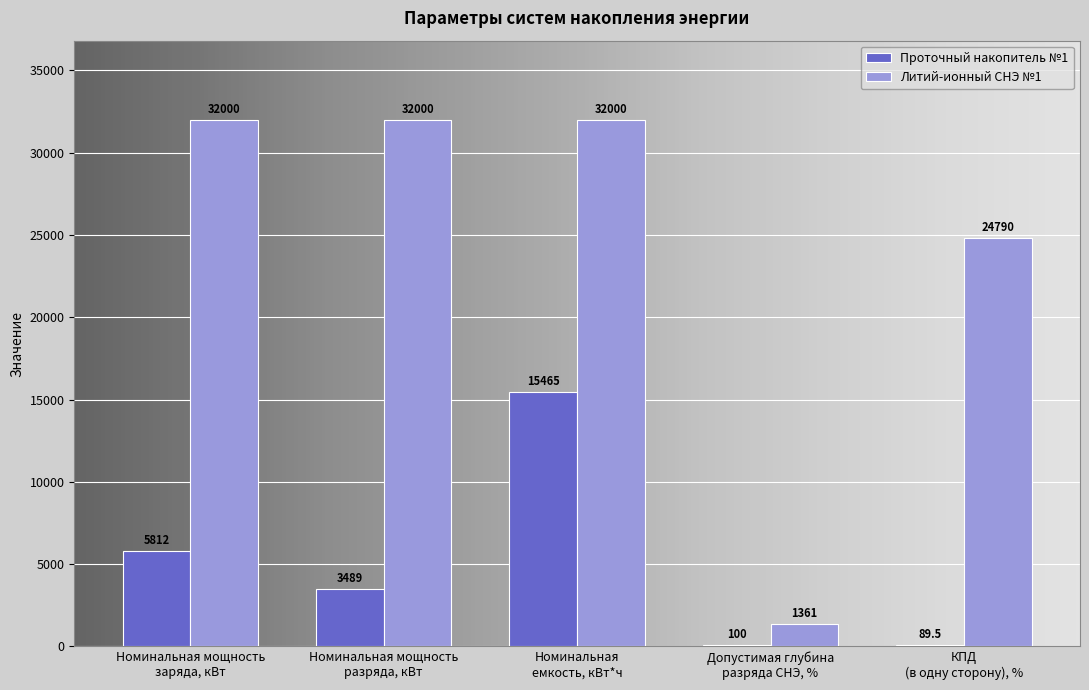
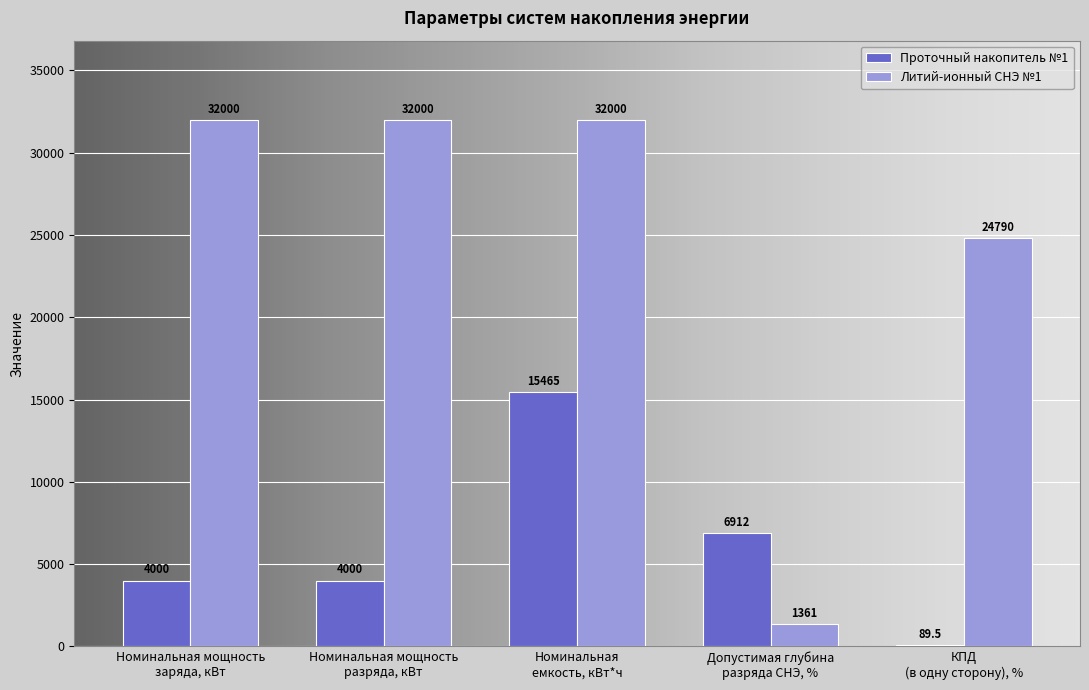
  {
    "Проточный накопитель №1": {
-     "Номинальная мощность заряда, кВт": 5812,
-     "Номинальная мощность разряда, кВт": 3489,
+     "Номинальная мощность заряда, кВт": 4000,
+     "Номинальная мощность разряда, кВт": 4000,
      "Номинальная емкость, кВт*ч": 15465,
-     "Допустимая глубина разряда СНЭ, %": 100,
+     "Допустимая глубина разряда СНЭ, %": 6912,
      "КПД (в одну сторону), %": 89.5
    },
    "Литий-ионный СНЭ №1": {
      "Номинальная мощность заряда, кВт": 32000,
      "Номинальная мощность разряда, кВт": 32000,
      "Номинальная емкость, кВт*ч": 32000,
      "Допустимая глубина разряда СНЭ, %": 1361,
      "КПД (в одну сторону), %": 24790
    }
  }
